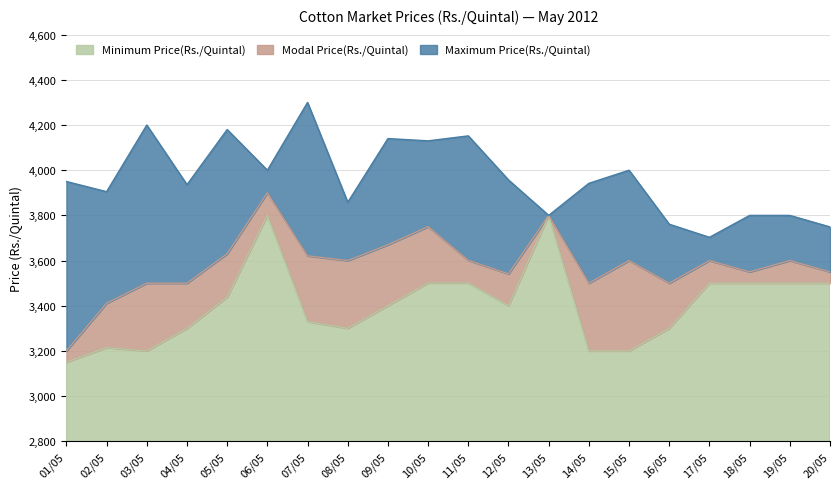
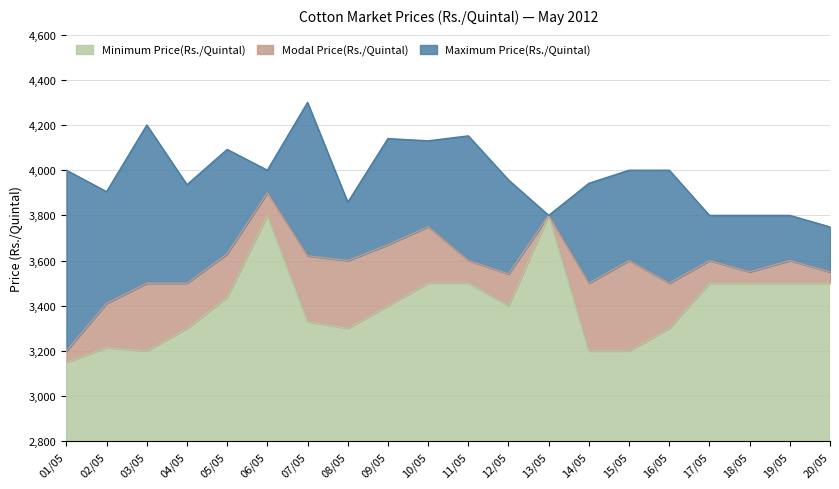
  {
    "Maximum Price(Rs./Quintal)": {
-     "01/05": "3,950",
+     "01/05": "4,000",
      "02/05": "3,910",
      "03/05": "4,200",
      "04/05": "3,940",
-     "05/05": "4,180",
+     "05/05": "4,090",
      "06/05": "4,000",
      "07/05": "4,300",
      "08/05": "3,860",
      "09/05": "4,140",
      "10/05": "4,130",
      "11/05": "4,150",
      "12/05": "3,960",
      "14/05": "3,940",
      "15/05": "4,000",
-     "16/05": "3,760",
-     "17/05": "3,700",
+     "16/05": "4,000",
+     "17/05": "3,800",
      "18/05": "3,800",
      "19/05": "3,800",
      "20/05": "3,750"
    }
  }
